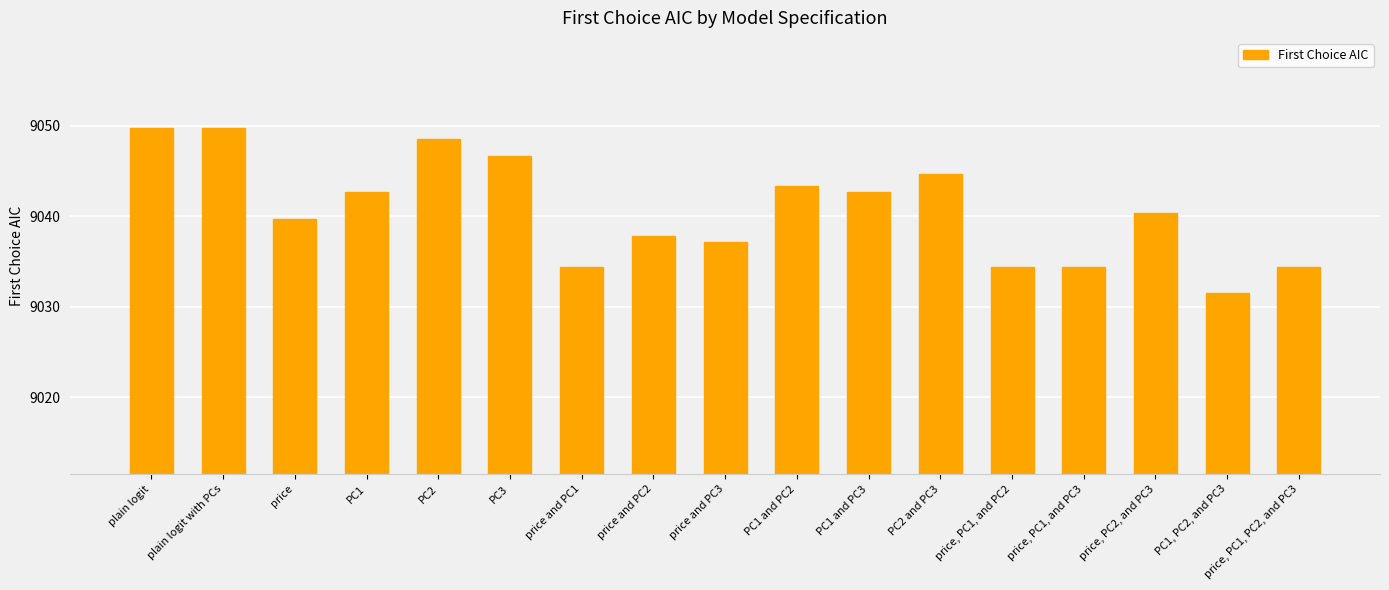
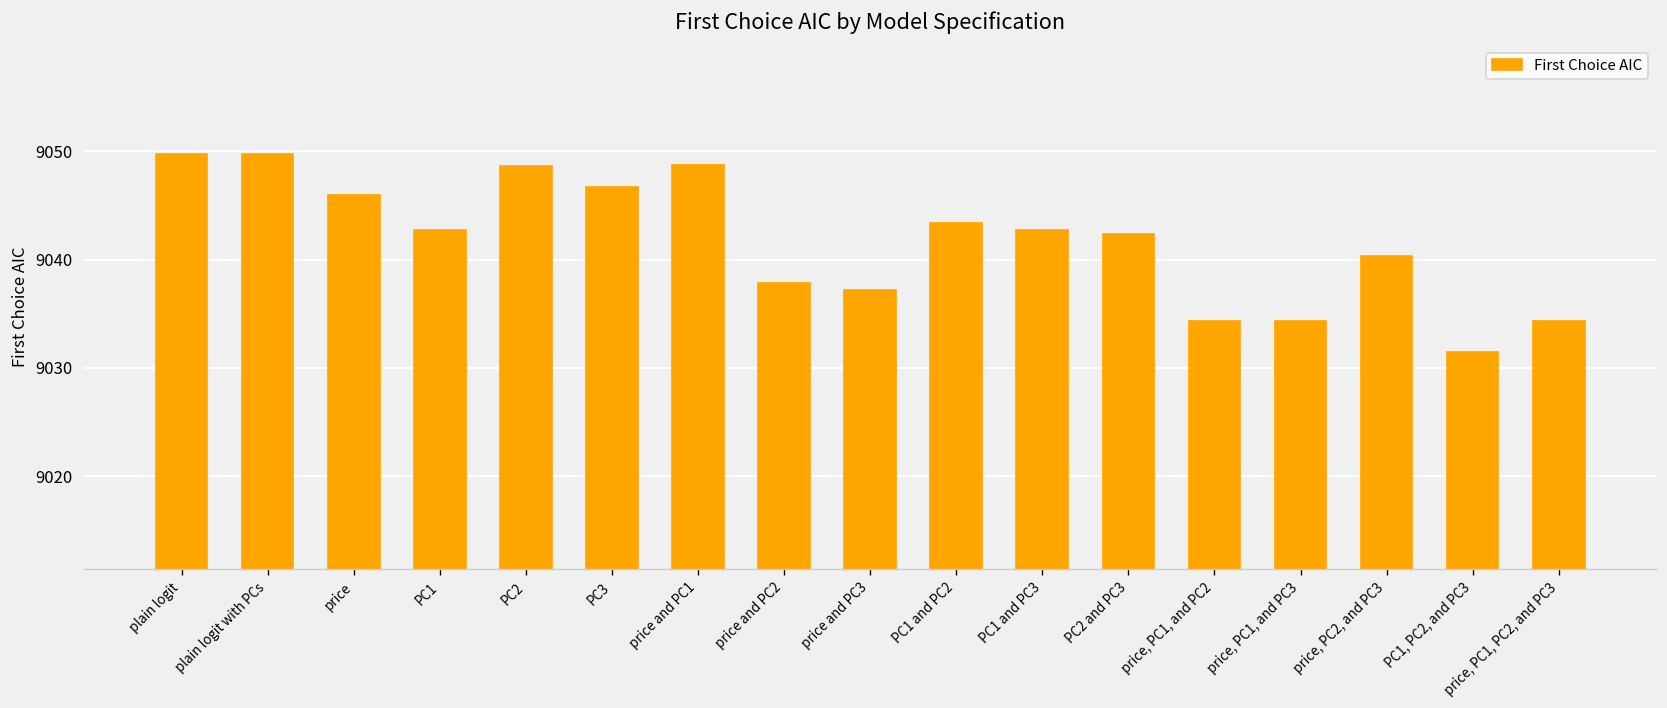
  {
    "plain logit": 9050,
    "plain logit with PCs": 9050,
-   "price": 9040,
+   "price": 9046,
    "PC1": 9043,
    "PC2": 9049,
    "PC3": 9047,
-   "price and PC1": 9034,
+   "price and PC1": 9049,
    "price and PC2": 9038,
    "price and PC3": 9037,
    "PC1 and PC2": 9043,
    "PC1 and PC3": 9043,
-   "PC2 and PC3": 9045,
+   "PC2 and PC3": 9042,
    "price, PC1, and PC2": 9034,
    "price, PC1, and PC3": 9034,
    "price, PC2, and PC3": 9040,
    "PC1, PC2, and PC3": 9031,
    "price, PC1, PC2, and PC3": 9034
  }
